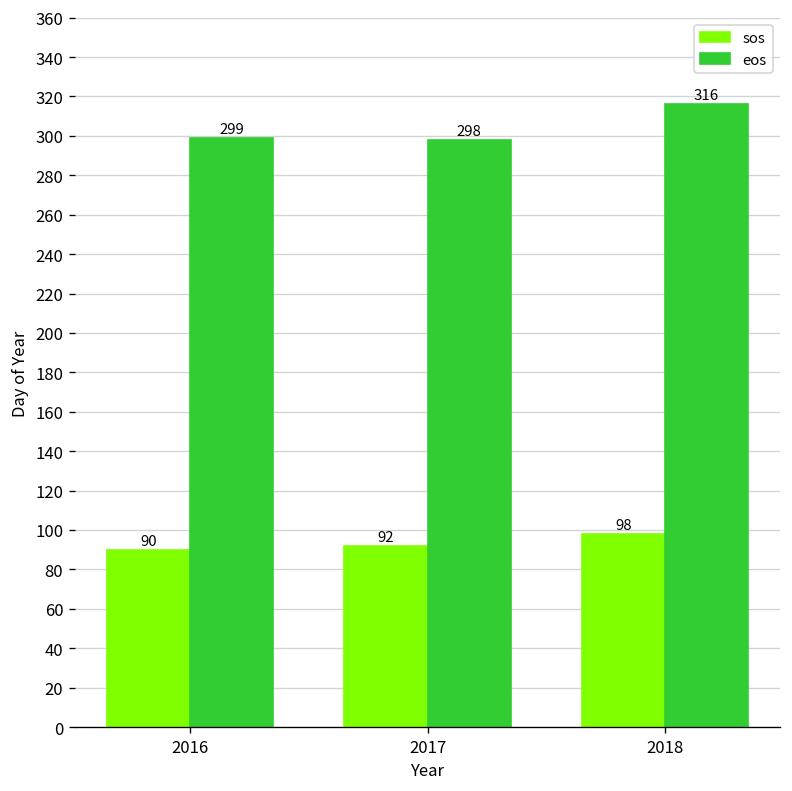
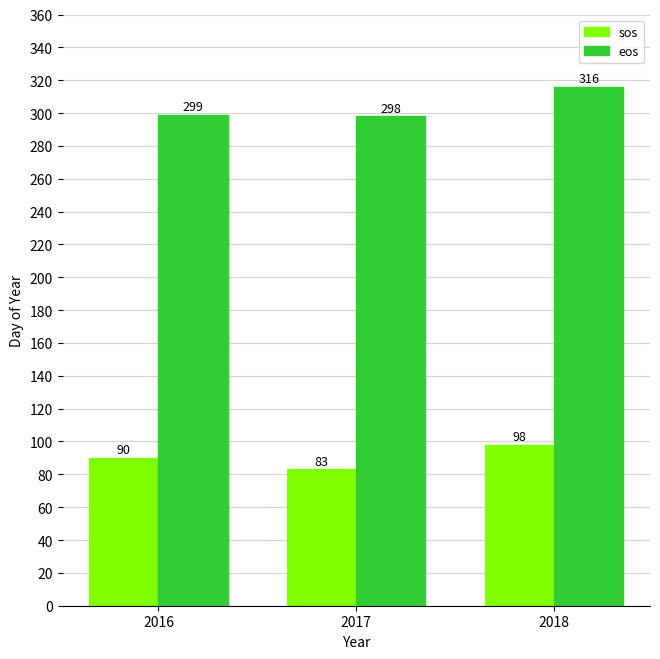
  {
    "sos": {
      "2016": 90,
-     "2017": 92,
+     "2017": 83,
      "2018": 98
    },
    "eos": {
      "2016": 299,
      "2017": 298,
      "2018": 316
    }
  }
